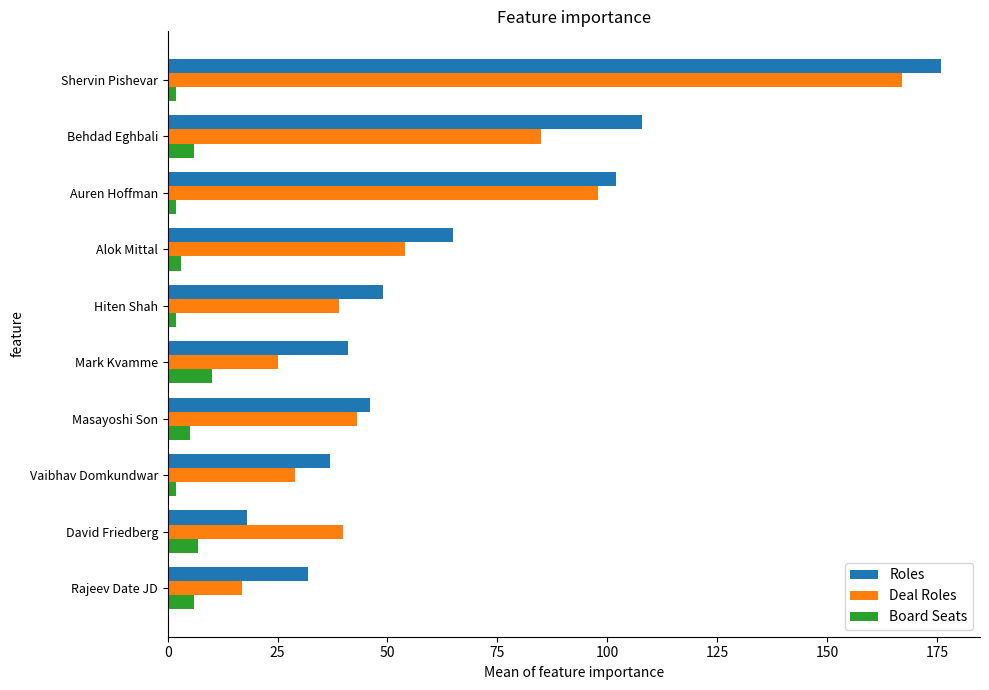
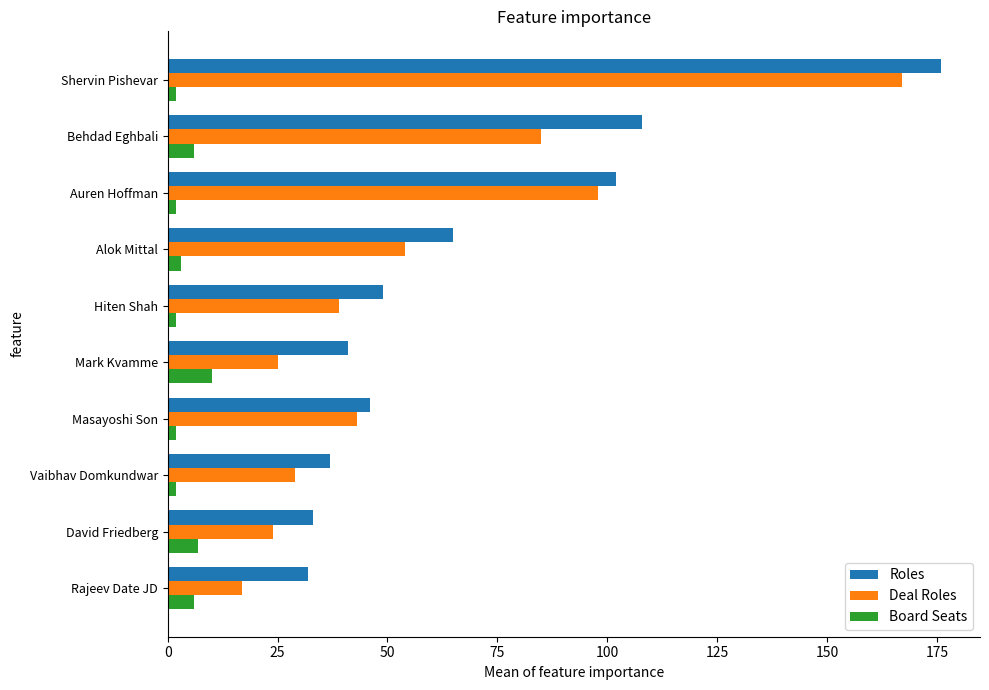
  {
    "Roles": {
      "Shervin Pishevar": 176,
      "Behdad Eghbali": 108,
      "Auren Hoffman": 102,
      "Alok Mittal": 65,
      "Hiten Shah": 49,
      "Mark Kvamme": 41,
      "Masayoshi Son": 46,
      "Vaibhav Domkundwar": 37,
-     "David Friedberg": 18,
+     "David Friedberg": 33,
      "Rajeev Date JD": 32
    },
    "Deal Roles": {
      "Shervin Pishevar": 167,
      "Behdad Eghbali": 85,
      "Auren Hoffman": 98,
      "Alok Mittal": 54,
      "Hiten Shah": 39,
      "Mark Kvamme": 25,
      "Masayoshi Son": 43,
      "Vaibhav Domkundwar": 29,
-     "David Friedberg": 40,
+     "David Friedberg": 24,
      "Rajeev Date JD": 17
    },
    "Board Seats": {
      "Shervin Pishevar": 2,
      "Behdad Eghbali": 6,
      "Auren Hoffman": 2,
      "Alok Mittal": 3,
      "Hiten Shah": 2,
      "Mark Kvamme": 10,
-     "Masayoshi Son": 5,
+     "Masayoshi Son": 2,
      "Vaibhav Domkundwar": 2,
      "David Friedberg": 7,
      "Rajeev Date JD": 6
    }
  }
